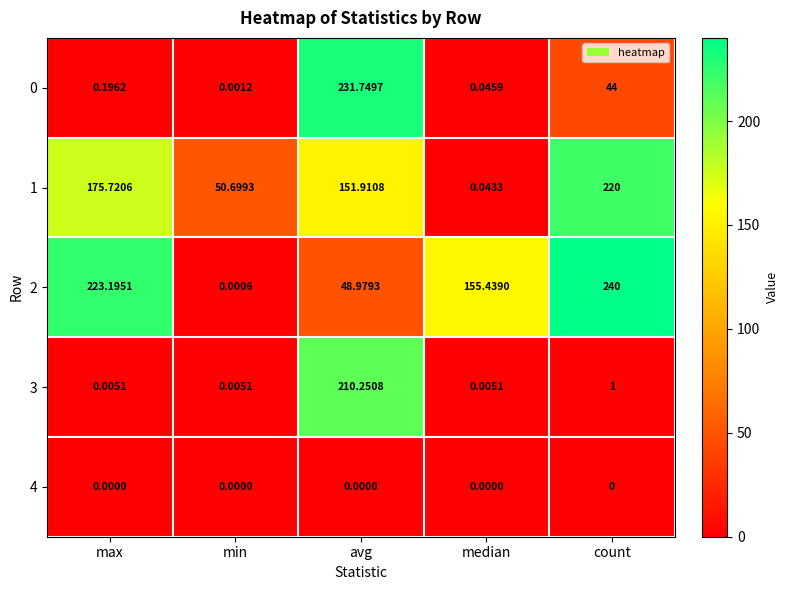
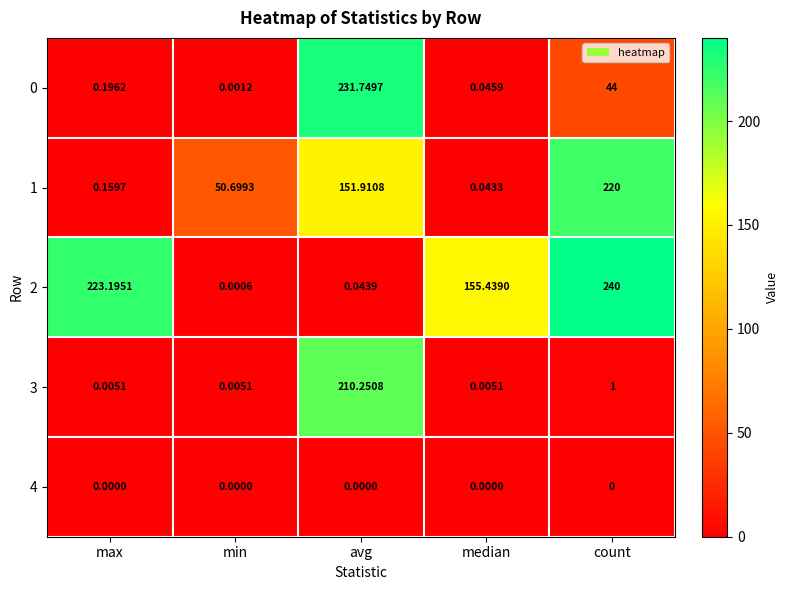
  {
    "0": {
      "max": 0.1962,
      "min": 0.0012,
      "avg": 231.7497,
      "median": 0.0459,
      "count": 44
    },
    "1": {
-     "max": 175.7206,
+     "max": 0.1597,
      "min": 50.6993,
      "avg": 151.9108,
      "median": 0.0433,
      "count": 220
    },
    "2": {
      "max": 223.1951,
      "min": 0.0006,
-     "avg": 48.9793,
+     "avg": 0.0439,
      "median": 155.4390,
      "count": 240
    },
    "3": {
      "max": 0.0051,
      "min": 0.0051,
      "avg": 210.2508,
      "median": 0.0051,
      "count": 1
    },
    "4": {
      "max": 0.0000,
      "min": 0.0000,
      "avg": 0.0000,
      "median": 0.0000,
      "count": 0
    }
  }
